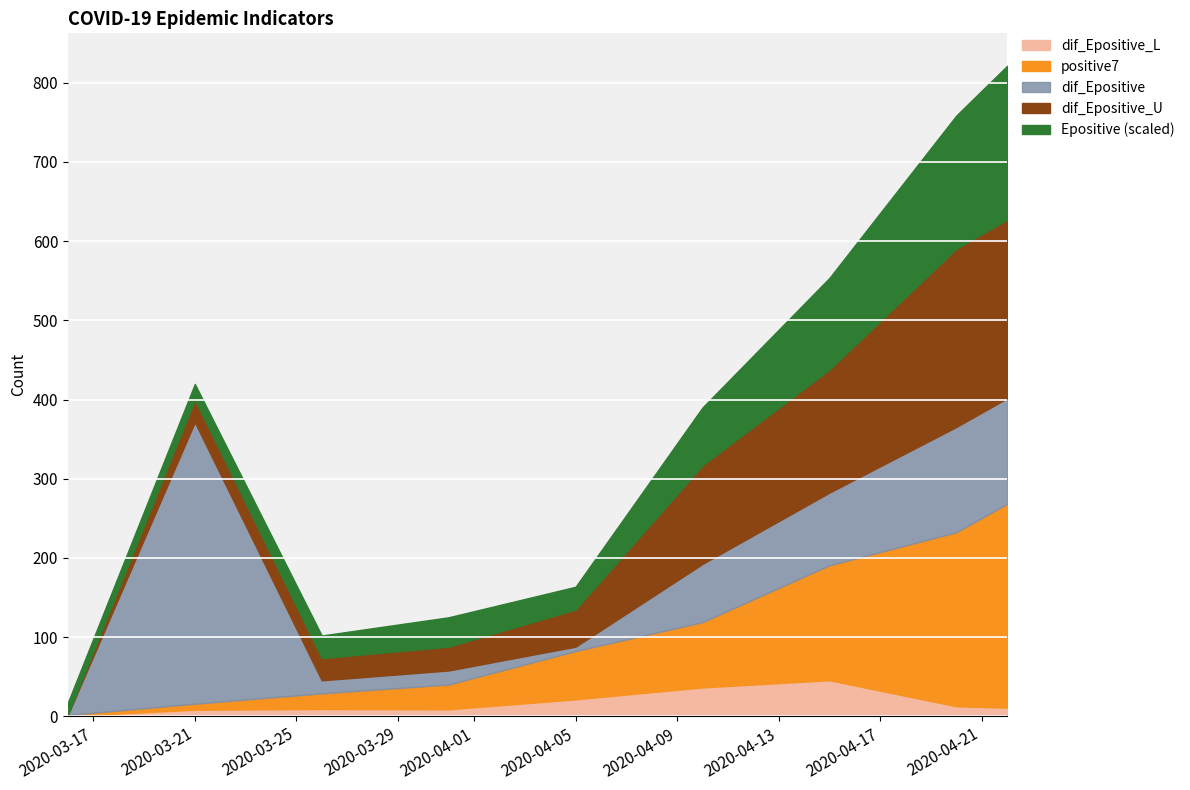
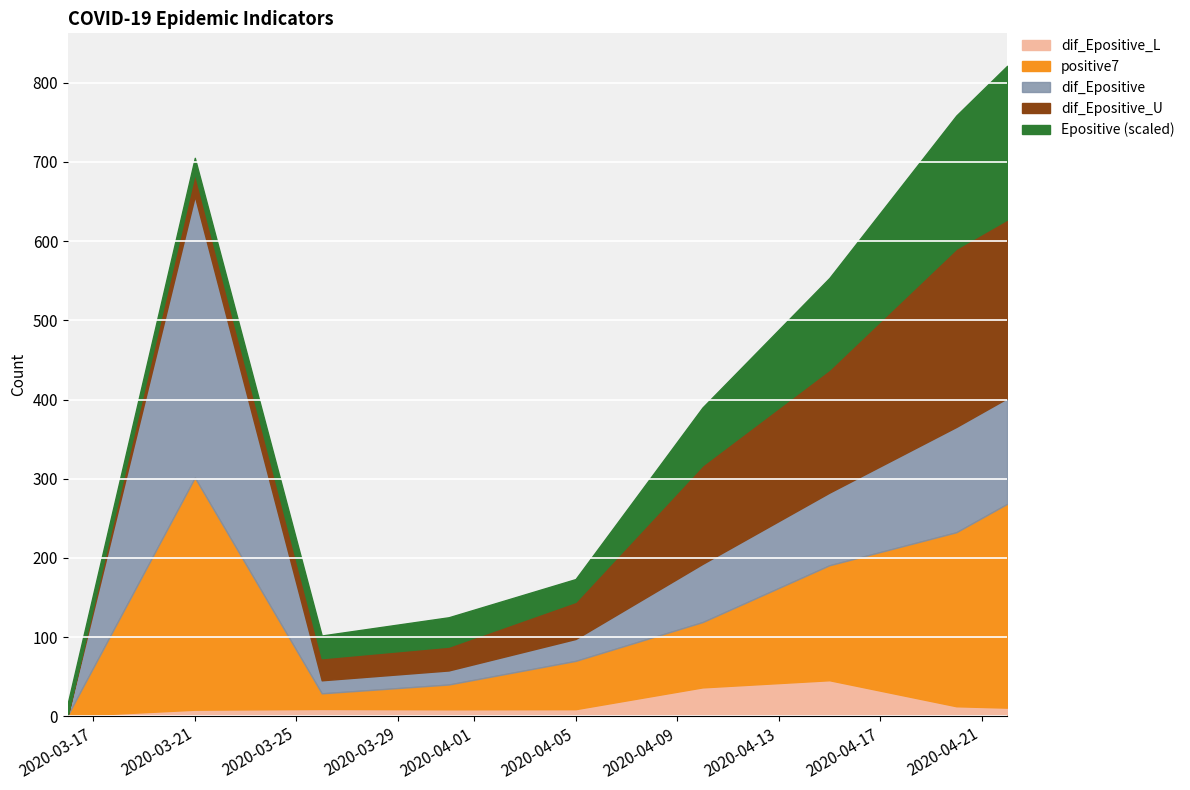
  {
    "dif_Epositive_L": {
-     "2020-04-05": 20
+     "2020-04-05": 10
    },
    "positive7": {
-     "2020-03-21": 10,
+     "2020-03-21": 290,
      "2020-04-05": 60
    },
    "dif_Epositive": {
-     "2020-04-05": 10
+     "2020-04-05": 30
    },
    "Epositive (scaled)": {
      "2020-03-21": 20,
      "2020-04-05": 30
    }
  }
